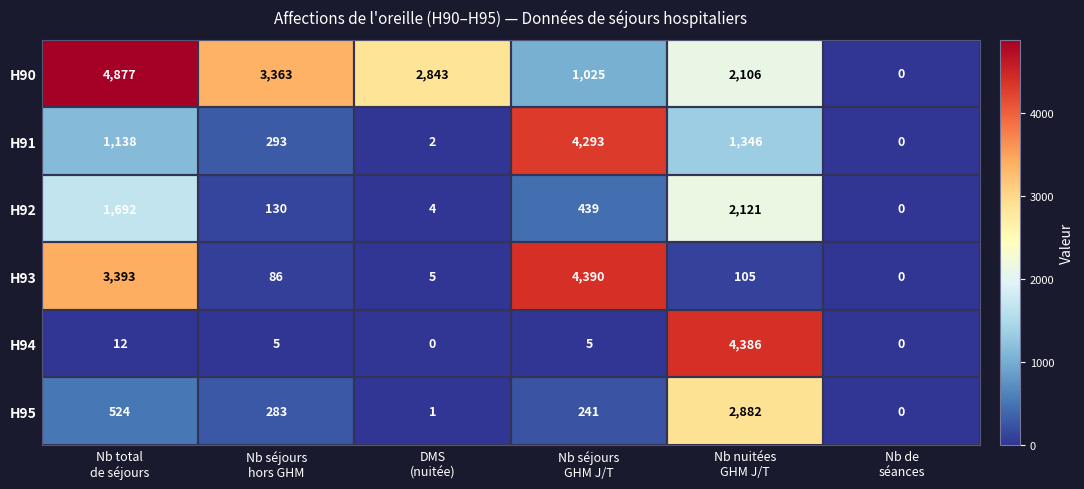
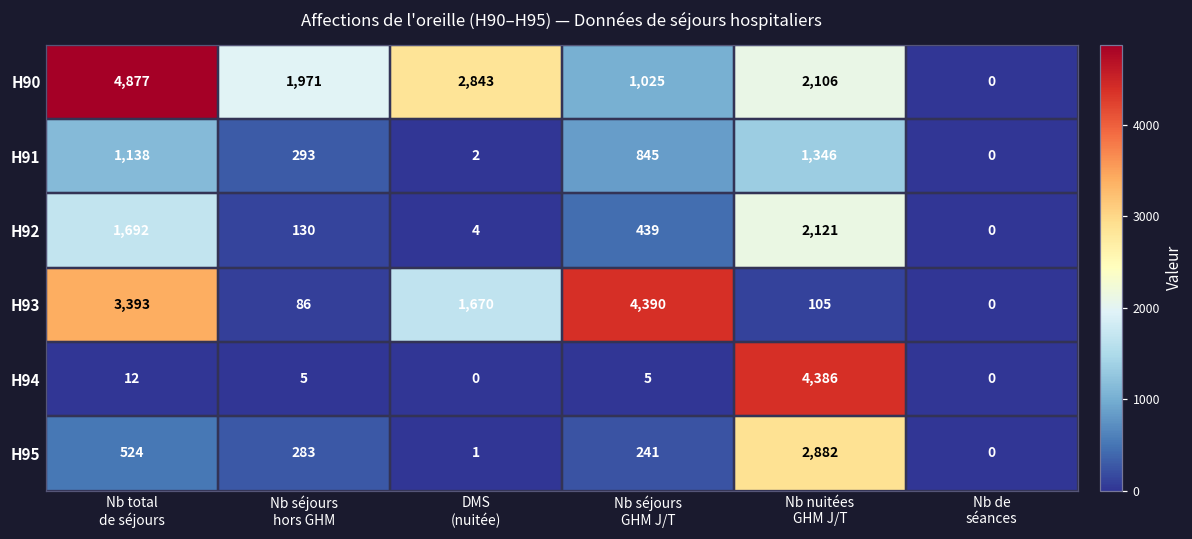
  {
    "H90": {
      "Nb total de séjours": "4,877",
-     "Nb séjours hors GHM": "3,363",
+     "Nb séjours hors GHM": "1,971",
      "DMS (nuitée)": "2,843",
      "Nb séjours GHM J/T": "1,025",
      "Nb nuitées GHM J/T": "2,106",
      "Nb de séances": "0"
    },
    "H91": {
      "Nb total de séjours": "1,138",
      "Nb séjours hors GHM": "293",
      "DMS (nuitée)": "2",
-     "Nb séjours GHM J/T": "4,293",
+     "Nb séjours GHM J/T": "845",
      "Nb nuitées GHM J/T": "1,346",
      "Nb de séances": "0"
    },
    "H92": {
      "Nb total de séjours": "1,692",
      "Nb séjours hors GHM": "130",
      "DMS (nuitée)": "4",
      "Nb séjours GHM J/T": "439",
      "Nb nuitées GHM J/T": "2,121",
      "Nb de séances": "0"
    },
    "H93": {
      "Nb total de séjours": "3,393",
      "Nb séjours hors GHM": "86",
-     "DMS (nuitée)": "5",
+     "DMS (nuitée)": "1,670",
      "Nb séjours GHM J/T": "4,390",
      "Nb nuitées GHM J/T": "105",
      "Nb de séances": "0"
    },
    "H94": {
      "Nb total de séjours": "12",
      "Nb séjours hors GHM": "5",
      "DMS (nuitée)": "0",
      "Nb séjours GHM J/T": "5",
      "Nb nuitées GHM J/T": "4,386",
      "Nb de séances": "0"
    },
    "H95": {
      "Nb total de séjours": "524",
      "Nb séjours hors GHM": "283",
      "DMS (nuitée)": "1",
      "Nb séjours GHM J/T": "241",
      "Nb nuitées GHM J/T": "2,882",
      "Nb de séances": "0"
    }
  }
